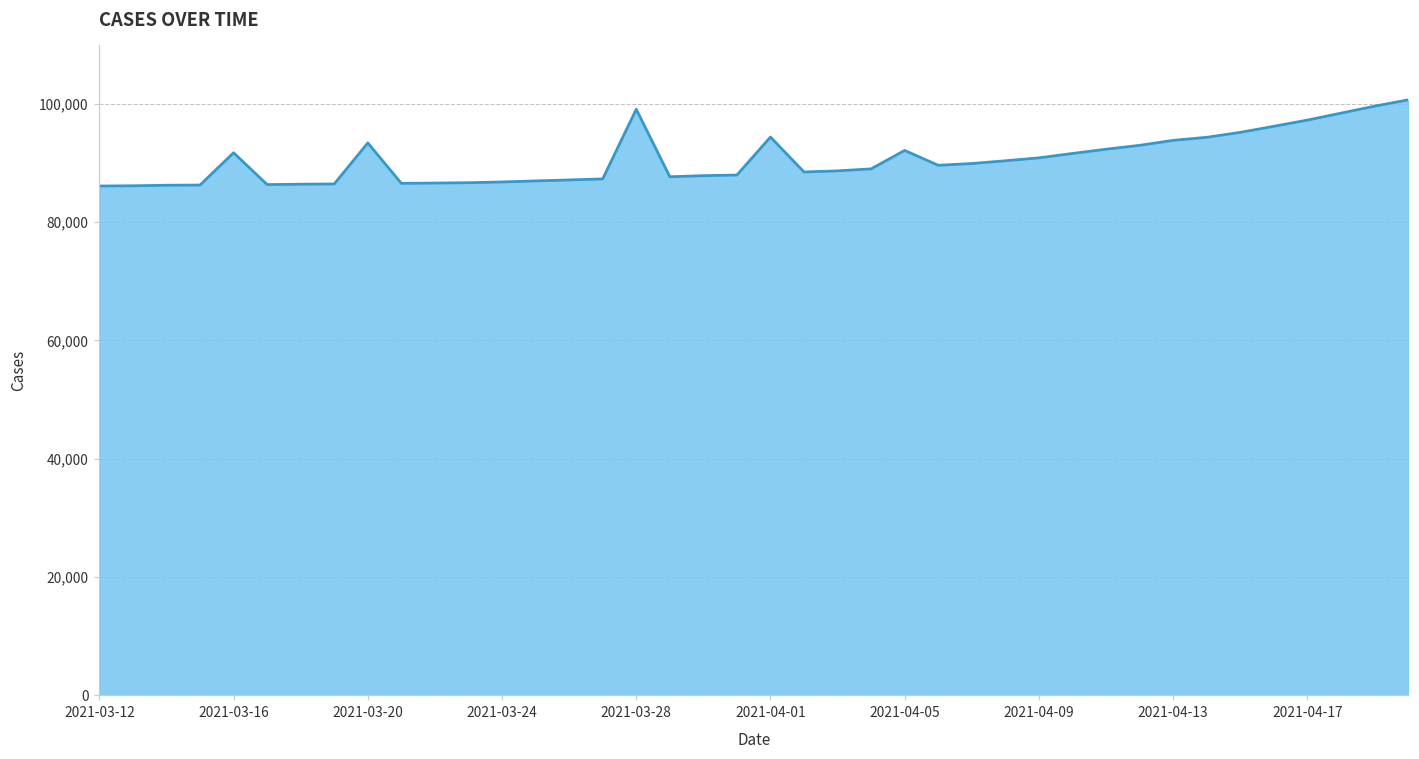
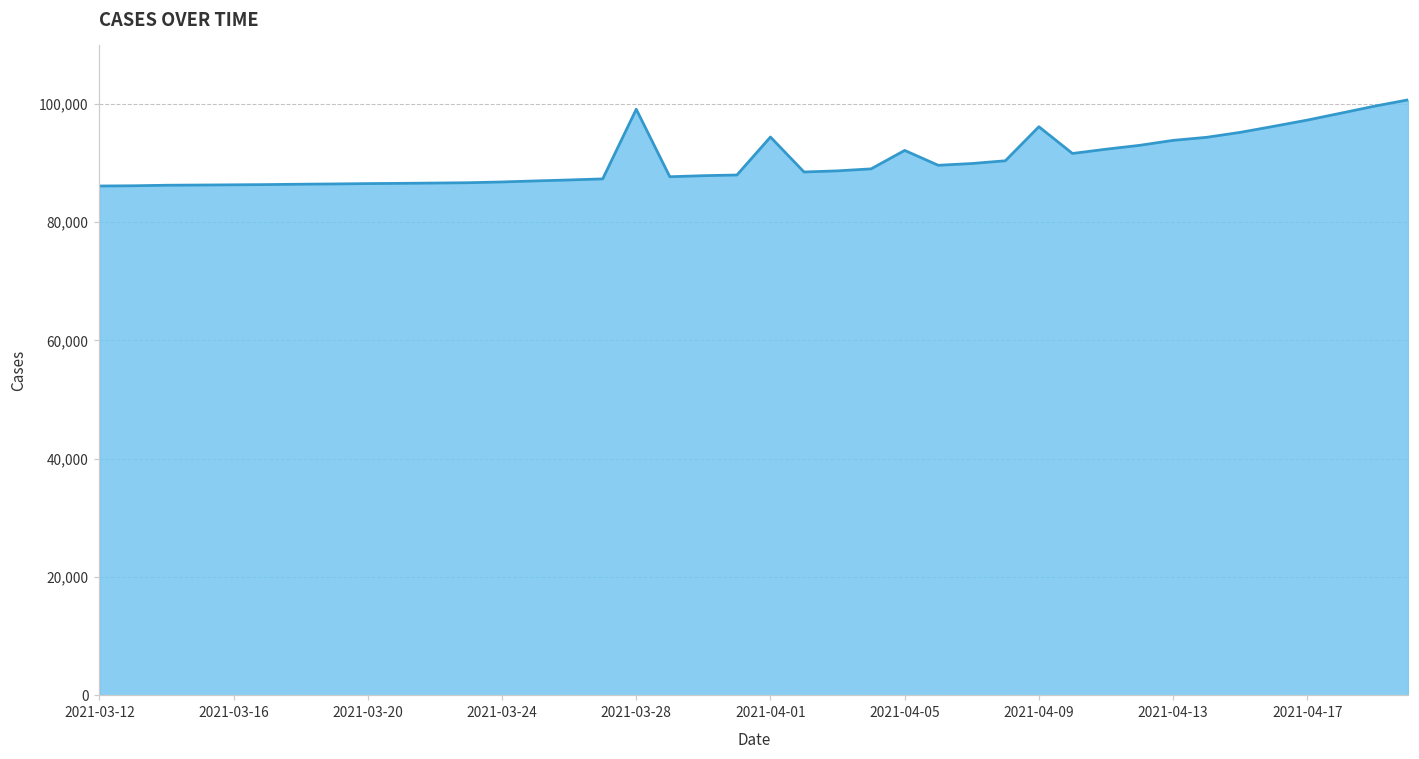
  {
    "2021-03-12": "86,000",
-   "2021-03-16": "92,000",
-   "2021-03-20": "93,000",
+   "2021-03-16": "86,000",
+   "2021-03-20": "87,000",
    "2021-03-24": "87,000",
    "2021-03-28": "99,000",
    "2021-04-01": "94,000",
    "2021-04-05": "92,000",
-   "2021-04-09": "91,000",
+   "2021-04-09": "96,000",
    "2021-04-13": "94,000",
    "2021-04-17": "97,000"
  }
